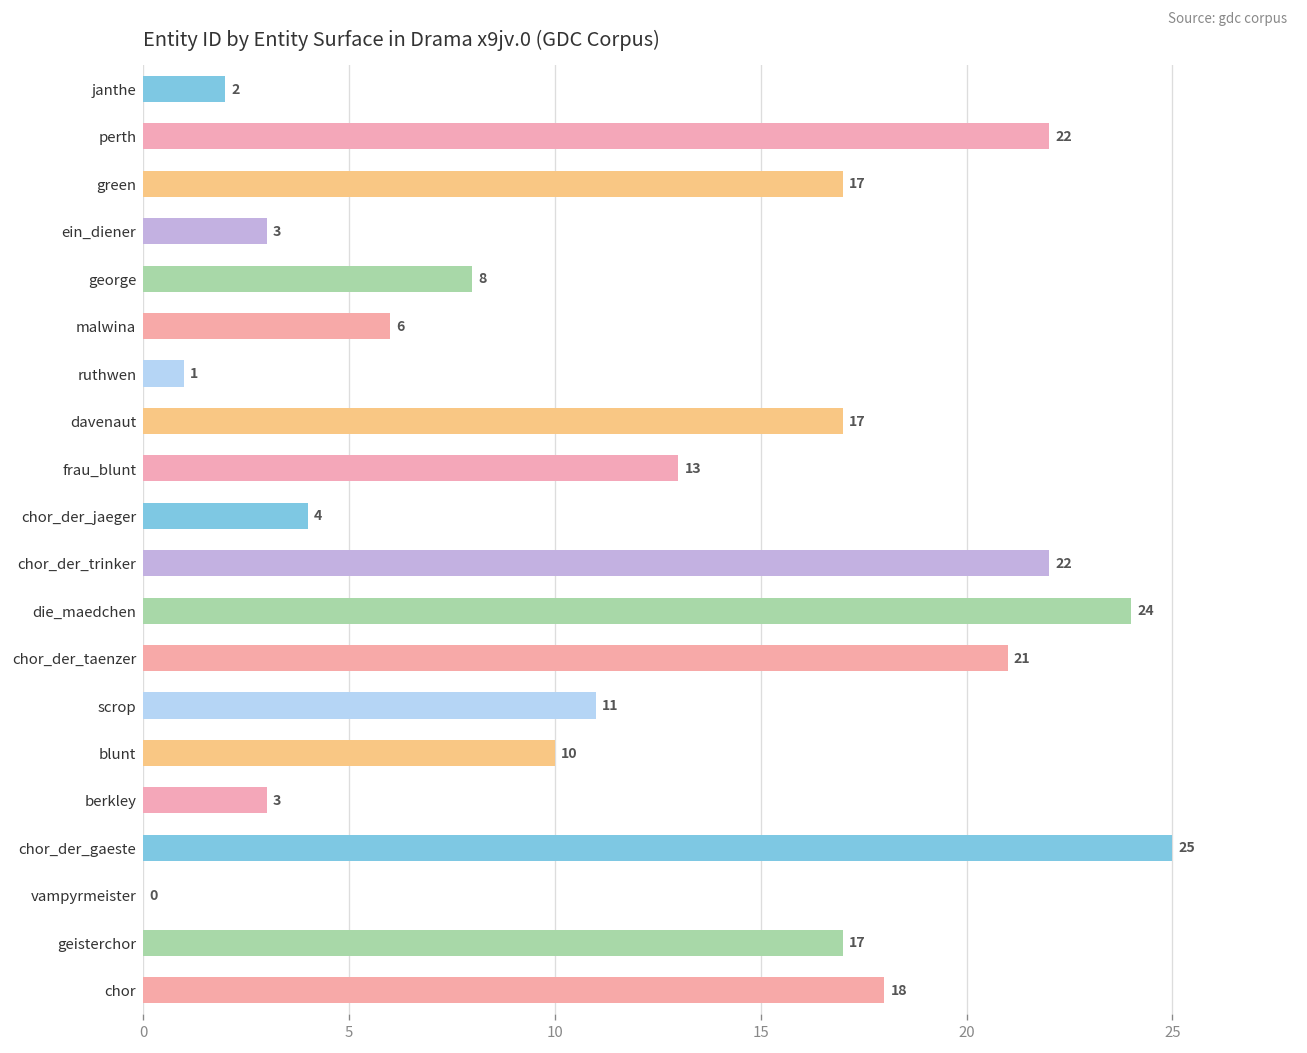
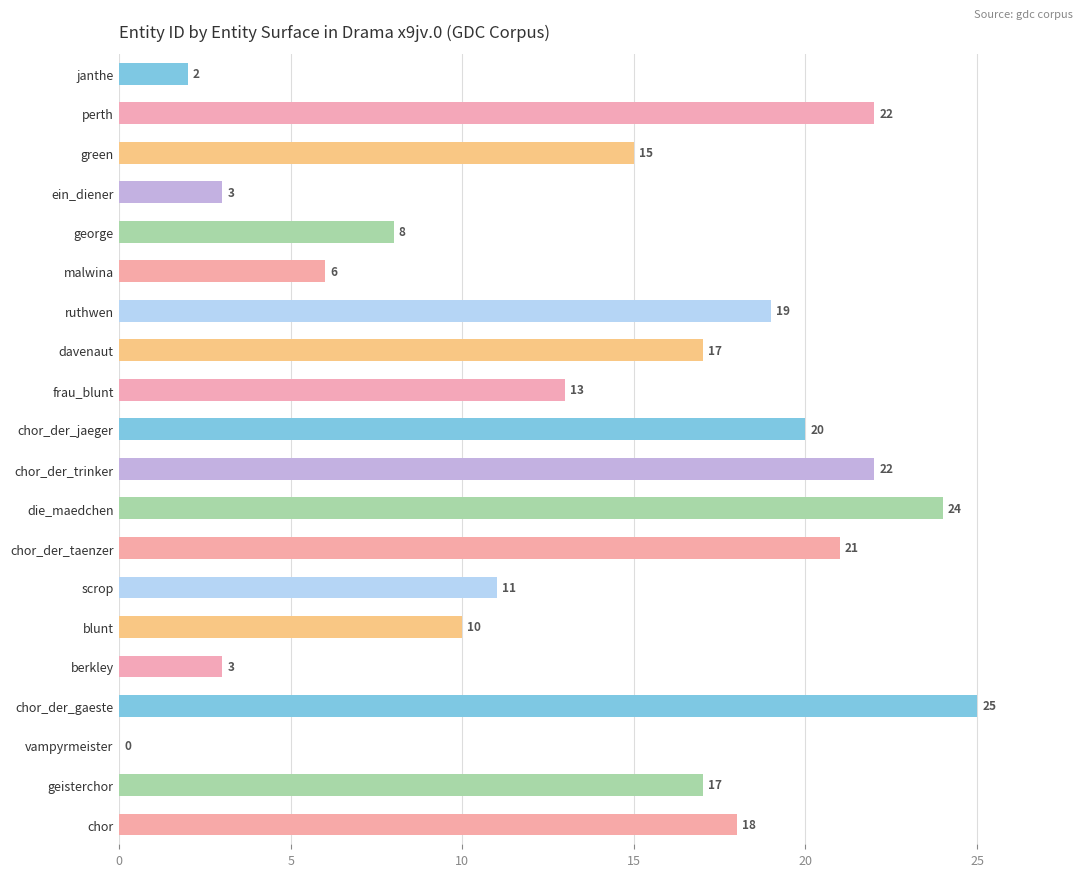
  {
    "janthe": 2,
    "perth": 22,
-   "green": 17,
+   "green": 15,
    "ein_diener": 3,
    "george": 8,
    "malwina": 6,
-   "ruthwen": 1,
+   "ruthwen": 19,
    "davenaut": 17,
    "frau_blunt": 13,
-   "chor_der_jaeger": 4,
+   "chor_der_jaeger": 20,
    "chor_der_trinker": 22,
    "die_maedchen": 24,
    "chor_der_taenzer": 21,
    "scrop": 11,
    "blunt": 10,
    "berkley": 3,
    "chor_der_gaeste": 25,
    "vampyrmeister": 0,
    "geisterchor": 17,
    "chor": 18
  }
